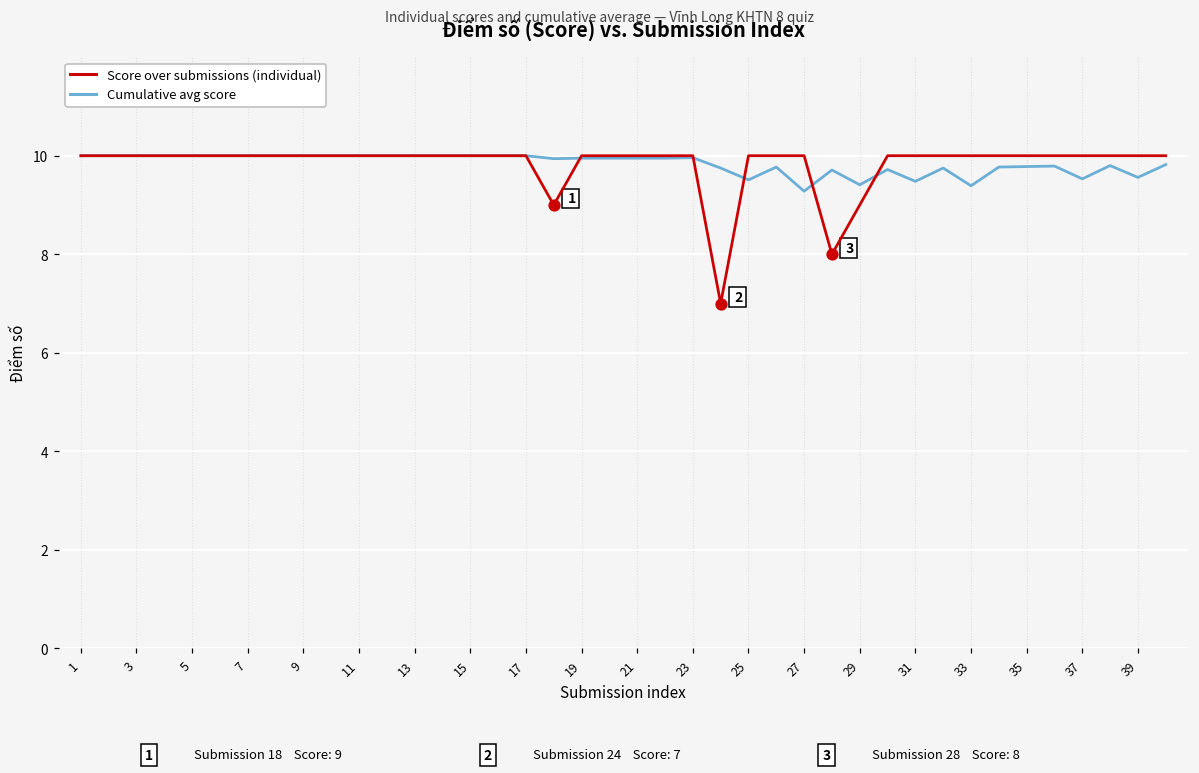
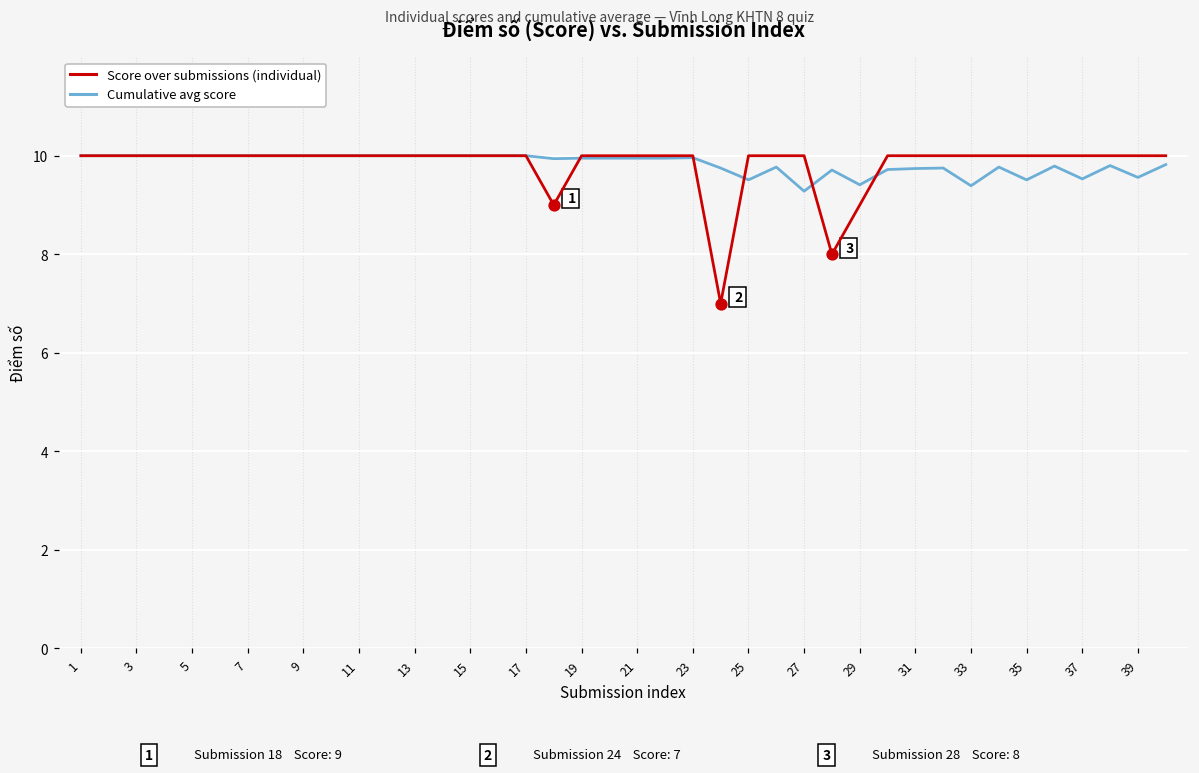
  {
    "Cumulative avg score": {
      "25": 9.5,
      "27": 9.3,
      "29": 9.4,
-     "31": 9.5,
+     "31": 9.7,
      "33": 9.4,
-     "35": 9.8,
+     "35": 9.5,
      "37": 9.5,
      "39": 9.6
    }
  }
